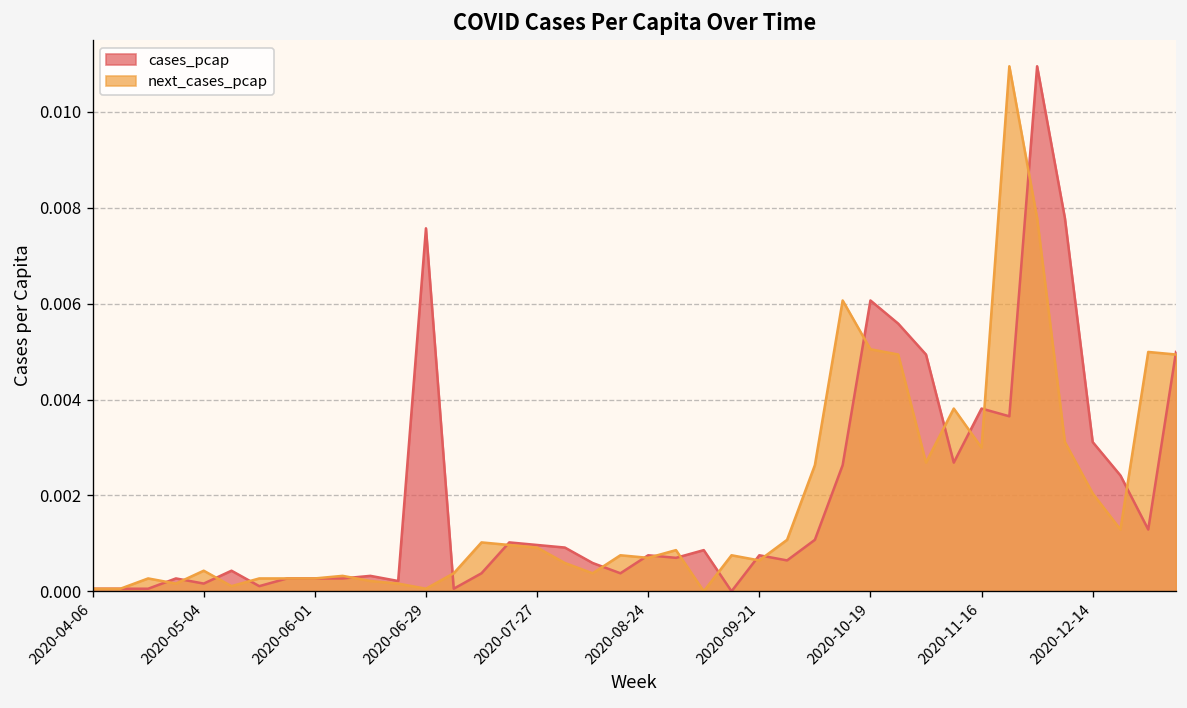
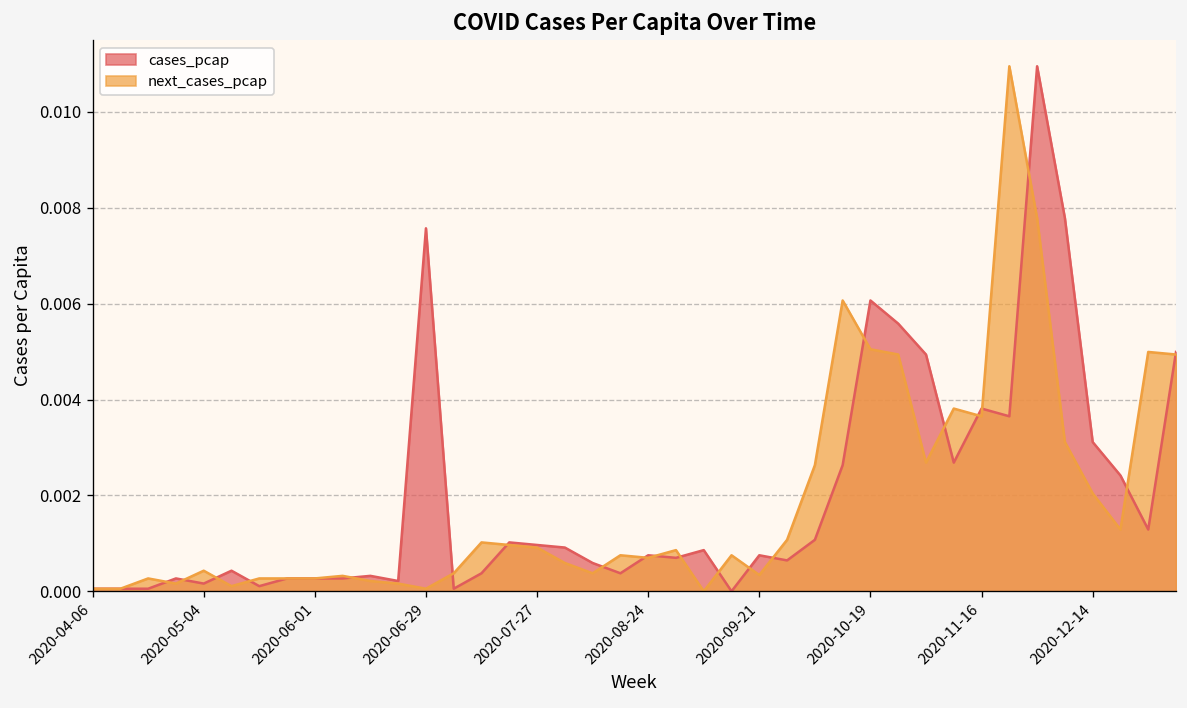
  {
    "cases_pcap": {
      "2020-05-04": 0.0002,
      "2020-06-29": 0.0076,
      "2020-09-21": 0.0008,
      "2020-10-19": 0.0061,
      "2020-11-16": 0.0038,
      "2020-12-14": 0.0031
    },
    "next_cases_pcap": {
      "2020-05-04": 0.0004,
      "2020-06-29": 0.0001,
-     "2020-09-21": 0.0006,
+     "2020-09-21": 0.0003,
      "2020-10-19": 0.0050,
-     "2020-11-16": 0.0030,
+     "2020-11-16": 0.0037,
      "2020-12-14": 0.0020
    }
  }
